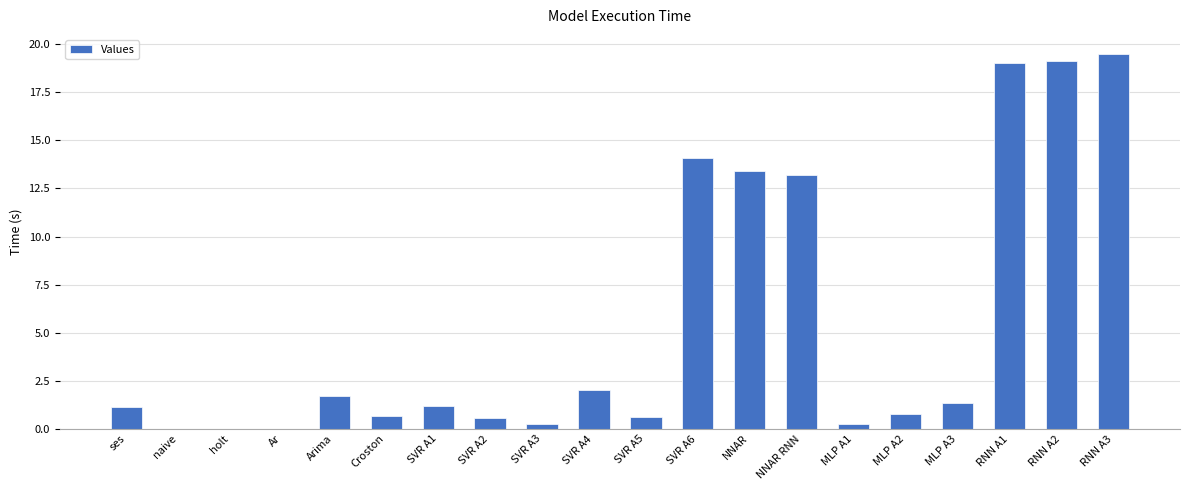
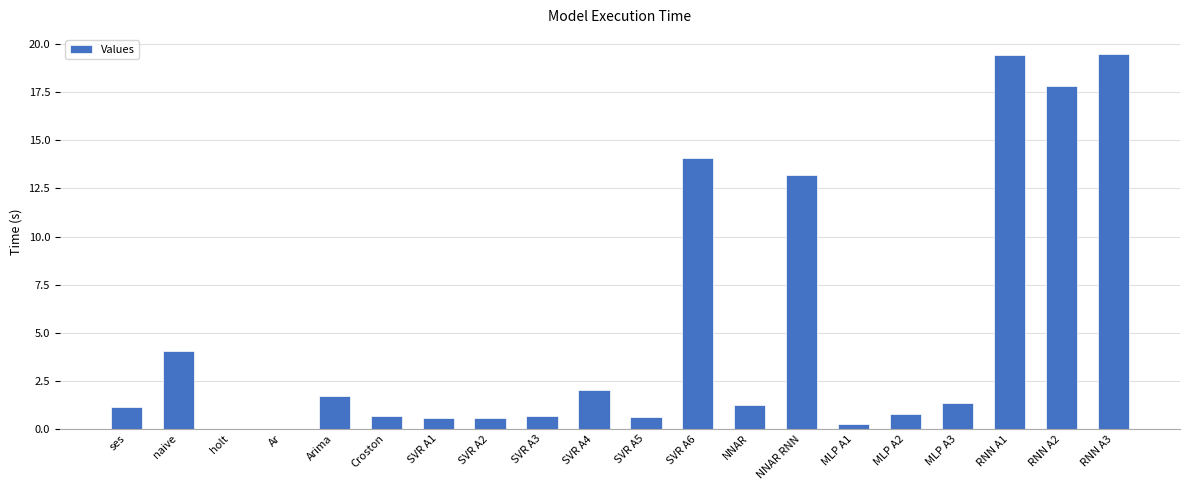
  {
    "ses": 1.1,
-   "naive": 0.0,
+   "naive": 4.0,
    "Arima": 1.7,
    "Croston": 0.7,
-   "SVR A1": 1.2,
+   "SVR A1": 0.6,
    "SVR A2": 0.6,
-   "SVR A3": 0.2,
+   "SVR A3": 0.6,
    "SVR A4": 2.0,
    "SVR A5": 0.6,
    "SVR A6": 14.1,
-   "NNAR": 13.4,
+   "NNAR": 1.3,
    "NNAR RNN": 13.2,
    "MLP A1": 0.2,
    "MLP A2": 0.8,
    "MLP A3": 1.3,
-   "RNN A1": 19.0,
-   "RNN A2": 19.1,
+   "RNN A1": 19.5,
+   "RNN A2": 17.8,
    "RNN A3": 19.5
  }
